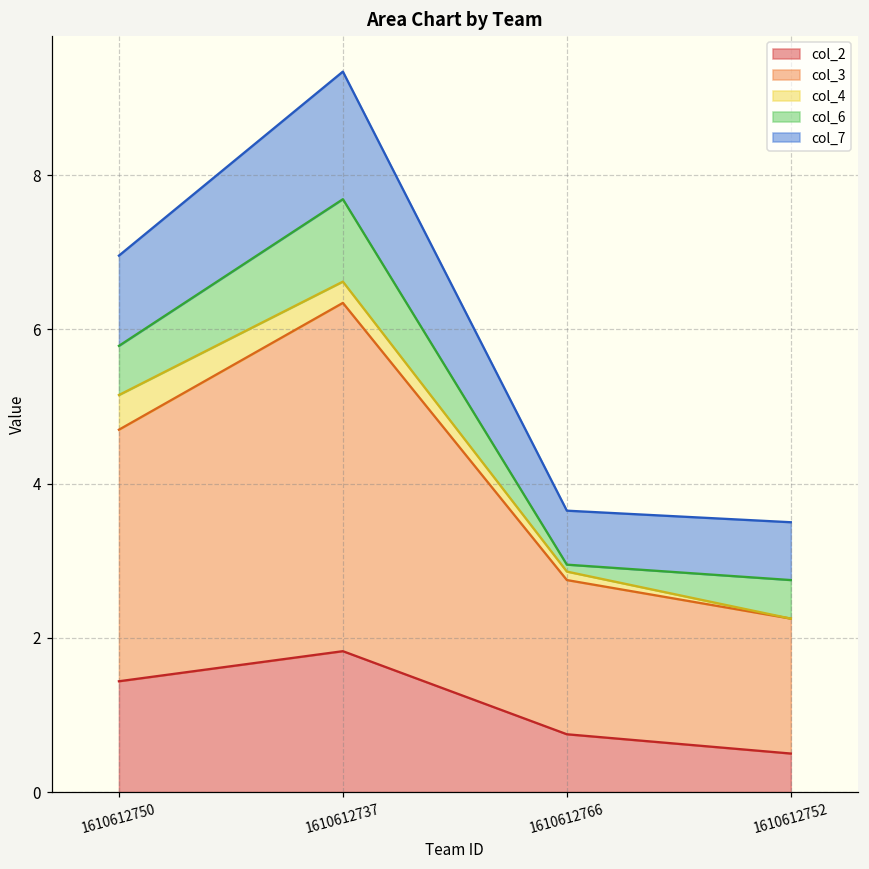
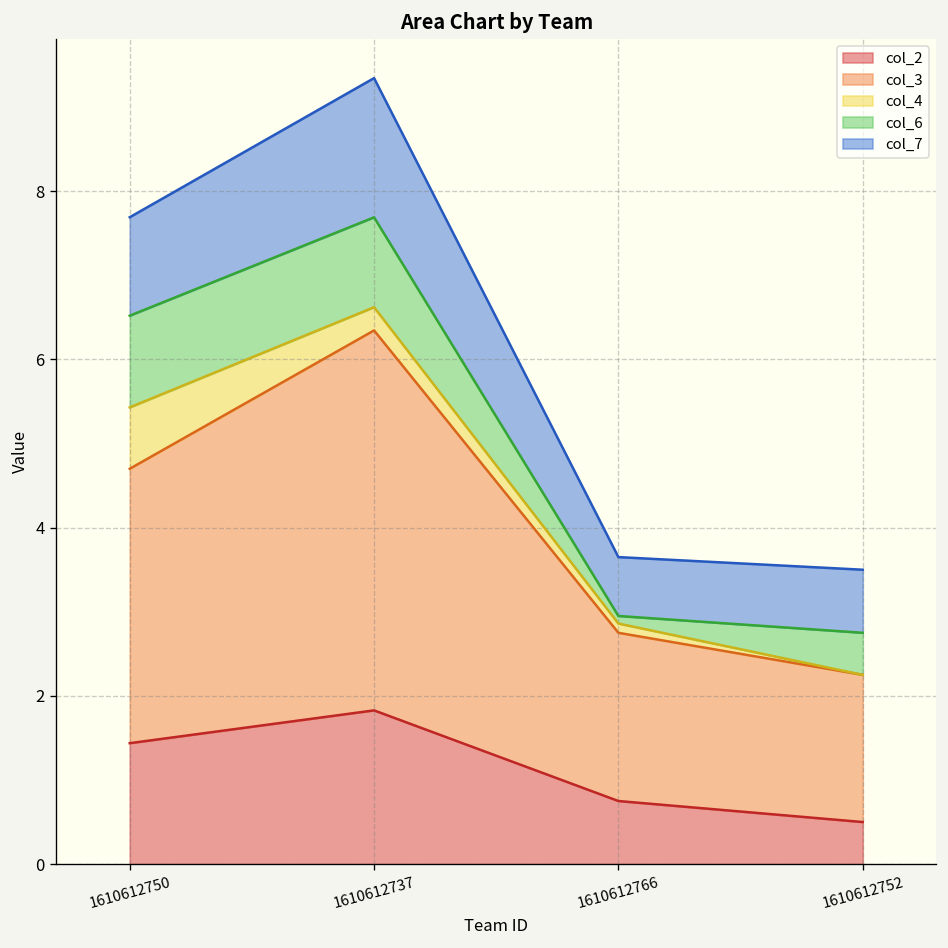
  {
    "col_4": {
-     "1610612750": 0.5,
+     "1610612750": 0.7,
      "1610612737": 0.3,
      "1610612766": 0.1
    },
    "col_6": {
-     "1610612750": 0.6,
+     "1610612750": 1.1,
      "1610612737": 1.1,
      "1610612766": 0.1,
      "1610612752": 0.5
    },
    "col_7": {
      "1610612750": 1.2,
      "1610612737": 1.7,
      "1610612766": 0.7,
      "1610612752": 0.8
    }
  }
